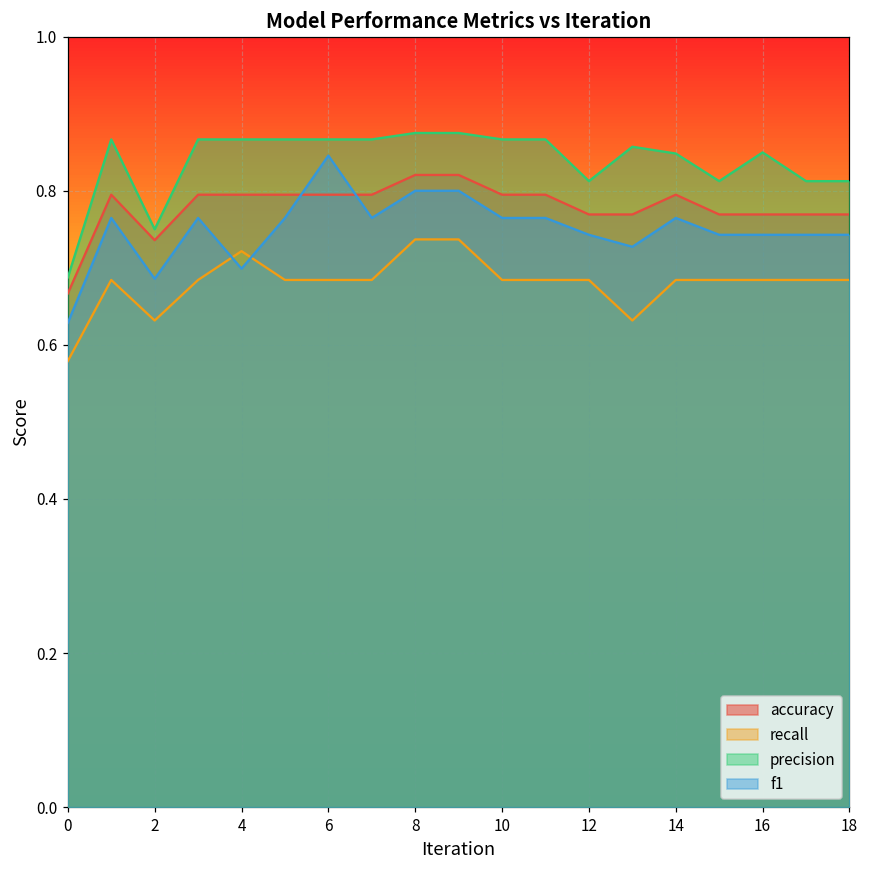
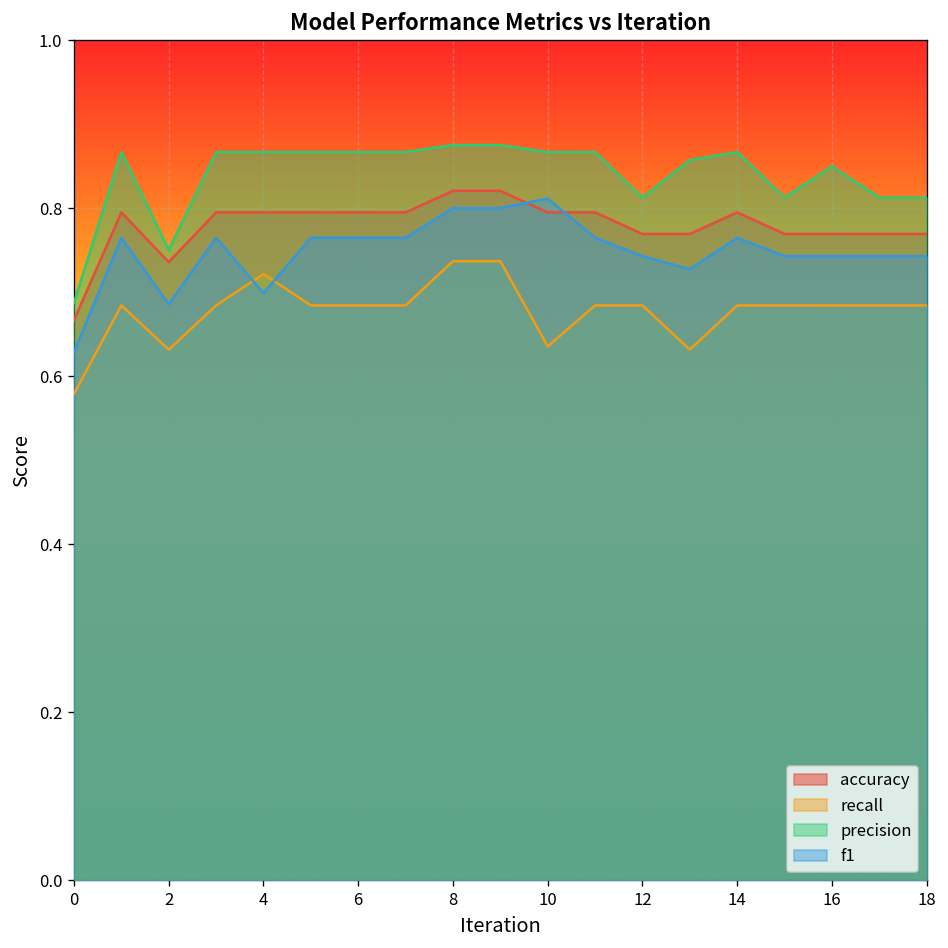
  {
    "accuracy": {
      "0": 0.67,
      "2": 0.74,
      "4": 0.79,
      "6": 0.79,
      "8": 0.82,
      "10": 0.79,
      "12": 0.77,
      "14": 0.79,
      "16": 0.77,
      "18": 0.77
    },
    "recall": {
      "0": 0.58,
      "2": 0.63,
      "4": 0.72,
      "6": 0.68,
      "8": 0.74,
-     "10": 0.68,
+     "10": 0.64,
      "12": 0.68,
      "14": 0.68,
      "16": 0.68,
      "18": 0.68
    },
    "precision": {
      "0": 0.69,
      "2": 0.75,
      "4": 0.87,
      "6": 0.87,
      "8": 0.88,
      "10": 0.87,
      "12": 0.81,
-     "14": 0.85,
+     "14": 0.87,
      "16": 0.85,
      "18": 0.81
    },
    "f1": {
      "0": 0.63,
      "2": 0.69,
      "4": 0.70,
-     "6": 0.85,
+     "6": 0.76,
      "8": 0.80,
-     "10": 0.76,
+     "10": 0.81,
      "12": 0.74,
      "14": 0.76,
      "16": 0.74,
      "18": 0.74
    }
  }
